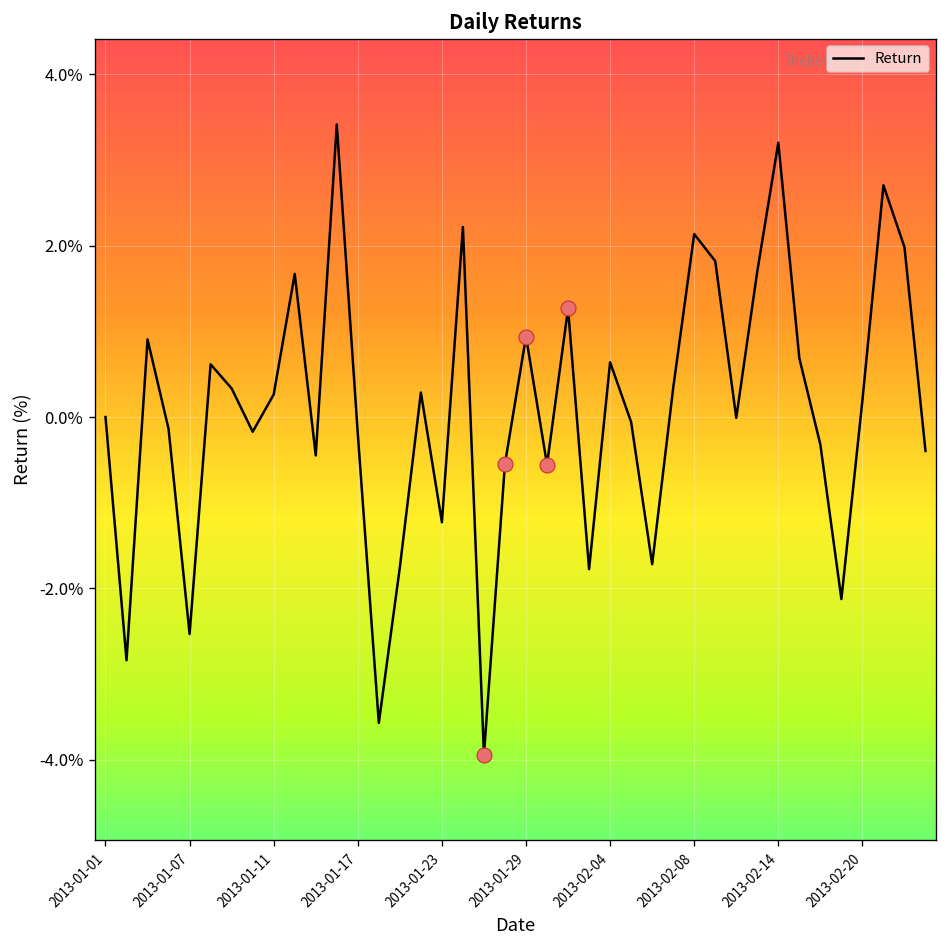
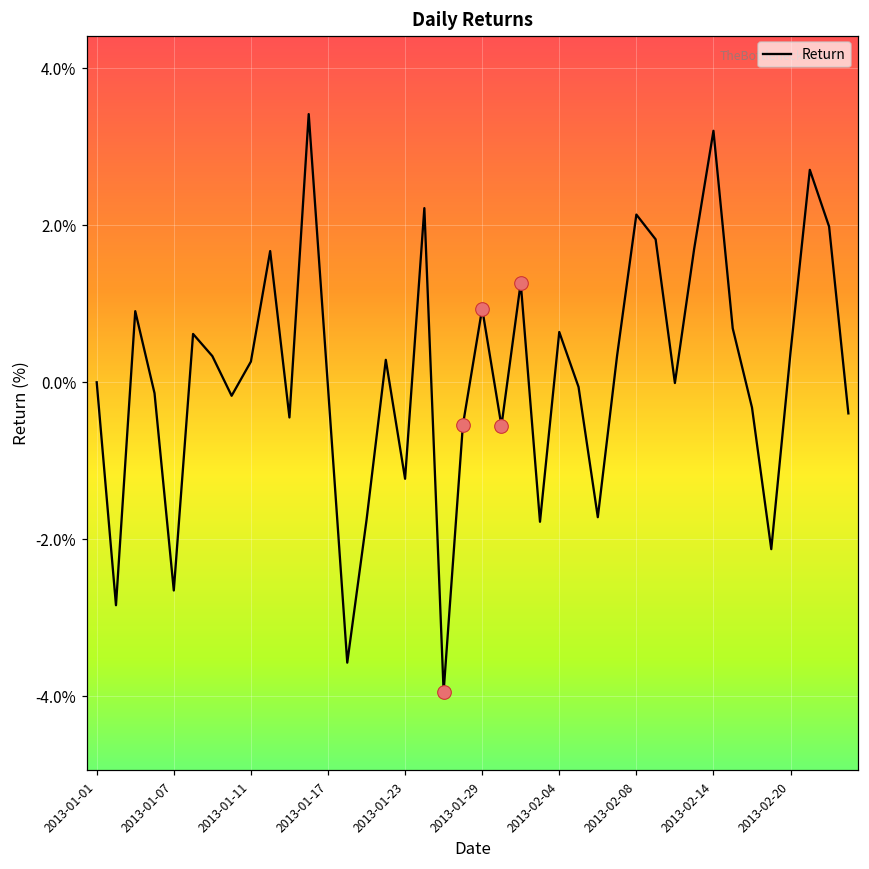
  {
    "Return": {
      "2013-01-01": "0.0%",
-     "2013-01-07": "-2.5%",
+     "2013-01-07": "-2.7%",
      "2013-01-11": "0.3%",
-     "2013-01-17": "-0.2%",
+     "2013-01-17": "-0.1%",
      "2013-01-23": "-1.2%",
      "2013-02-04": "0.6%",
      "2013-02-08": "2.1%",
      "2013-02-14": "3.2%",
-     "2013-02-20": "0.2%"
+     "2013-02-20": "0.4%"
    }
  }
